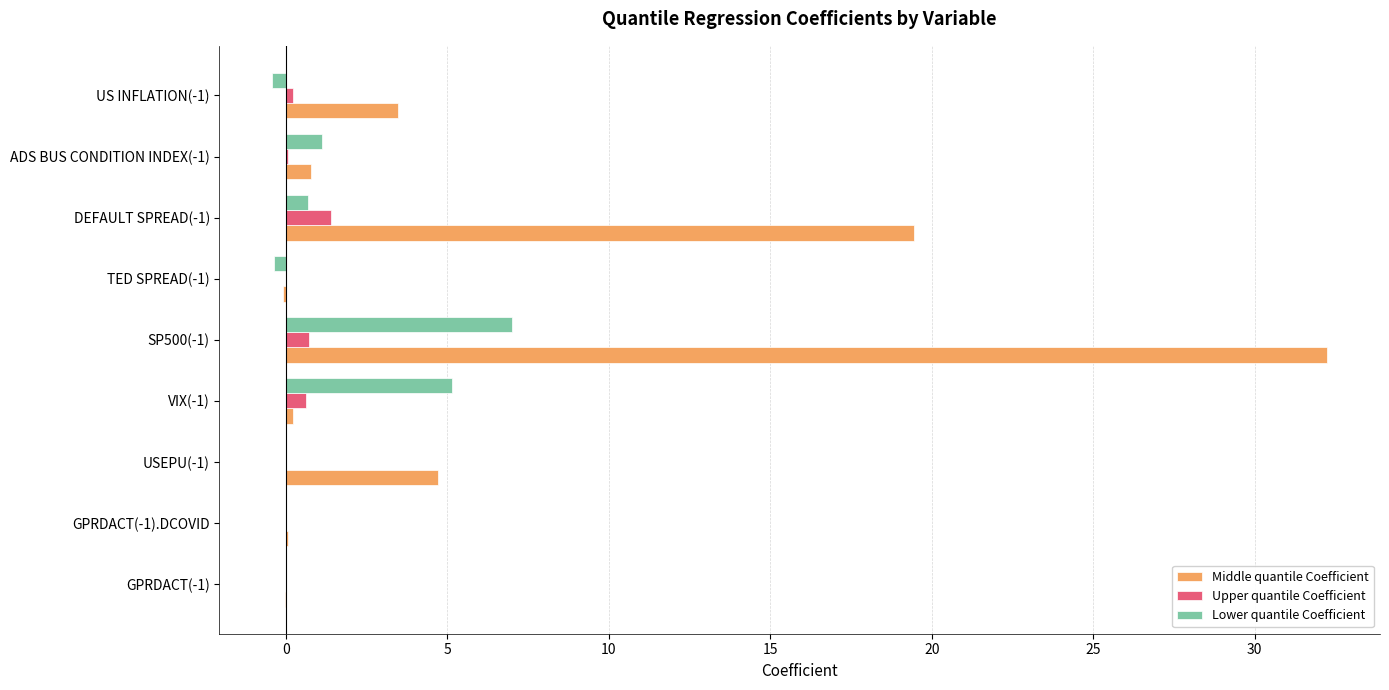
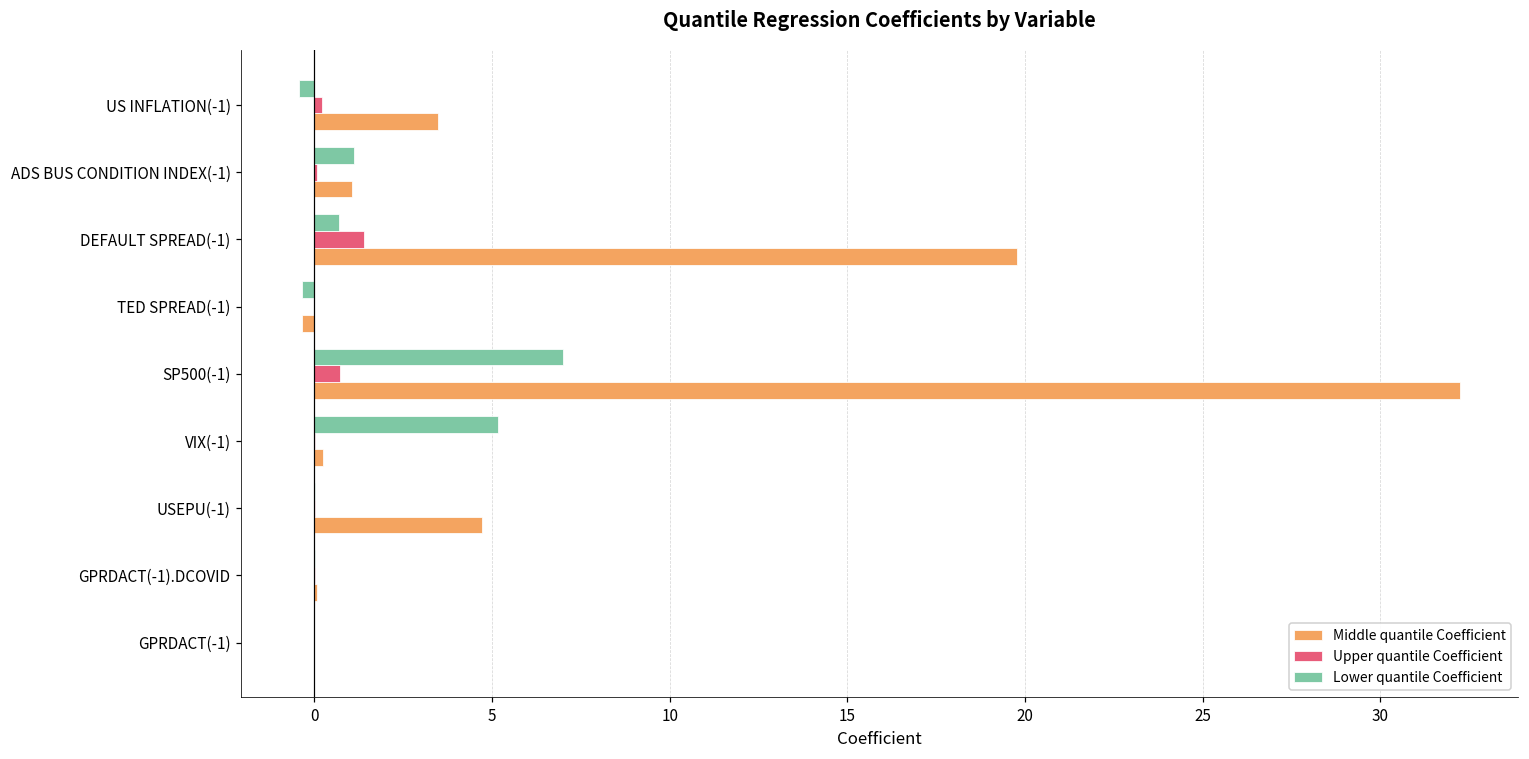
  {
    "Middle quantile Coefficient": {
      "US INFLATION(-1)": 3.5,
-     "ADS BUS CONDITION INDEX(-1)": 0.8,
-     "DEFAULT SPREAD(-1)": 19.4,
-     "TED SPREAD(-1)": -0.1,
+     "ADS BUS CONDITION INDEX(-1)": 1.1,
+     "DEFAULT SPREAD(-1)": 19.8,
+     "TED SPREAD(-1)": -0.4,
      "SP500(-1)": 32.2,
      "VIX(-1)": 0.2,
      "USEPU(-1)": 4.7
    },
    "Upper quantile Coefficient": {
      "US INFLATION(-1)": 0.2,
      "DEFAULT SPREAD(-1)": 1.4,
      "SP500(-1)": 0.7,
-     "VIX(-1)": 0.6
+     "VIX(-1)": 0.0
    },
    "Lower quantile Coefficient": {
      "US INFLATION(-1)": -0.4,
      "ADS BUS CONDITION INDEX(-1)": 1.1,
      "DEFAULT SPREAD(-1)": 0.7,
      "TED SPREAD(-1)": -0.4,
      "SP500(-1)": 7.0,
      "VIX(-1)": 5.2
    }
  }
